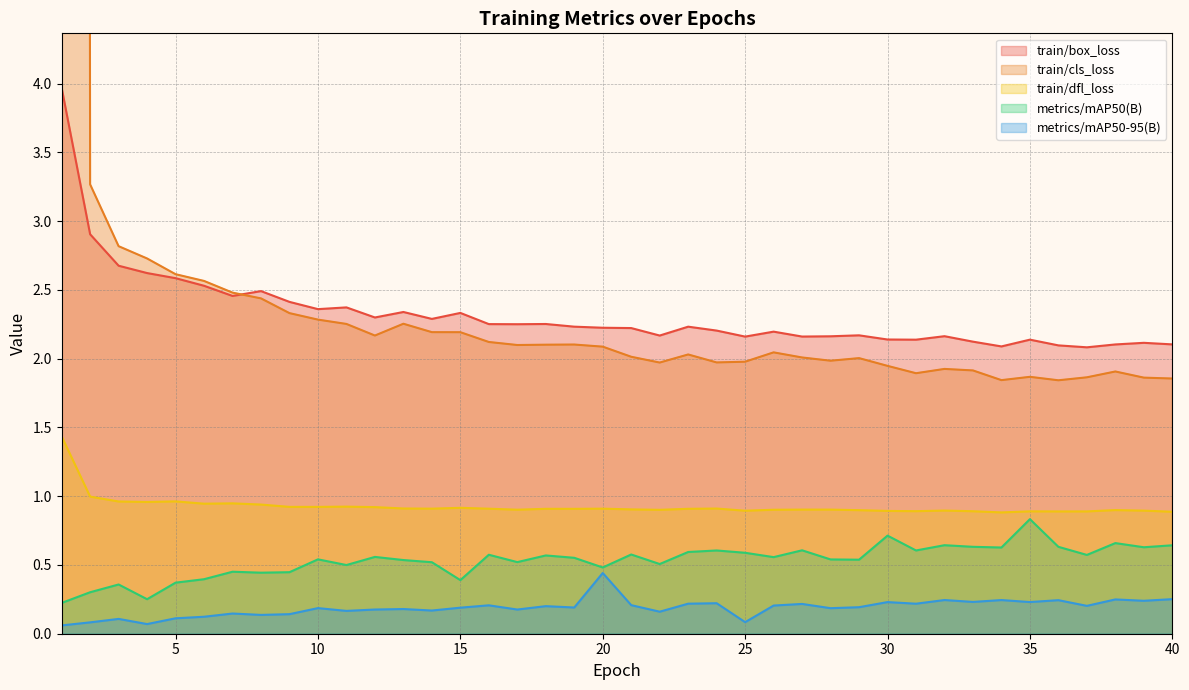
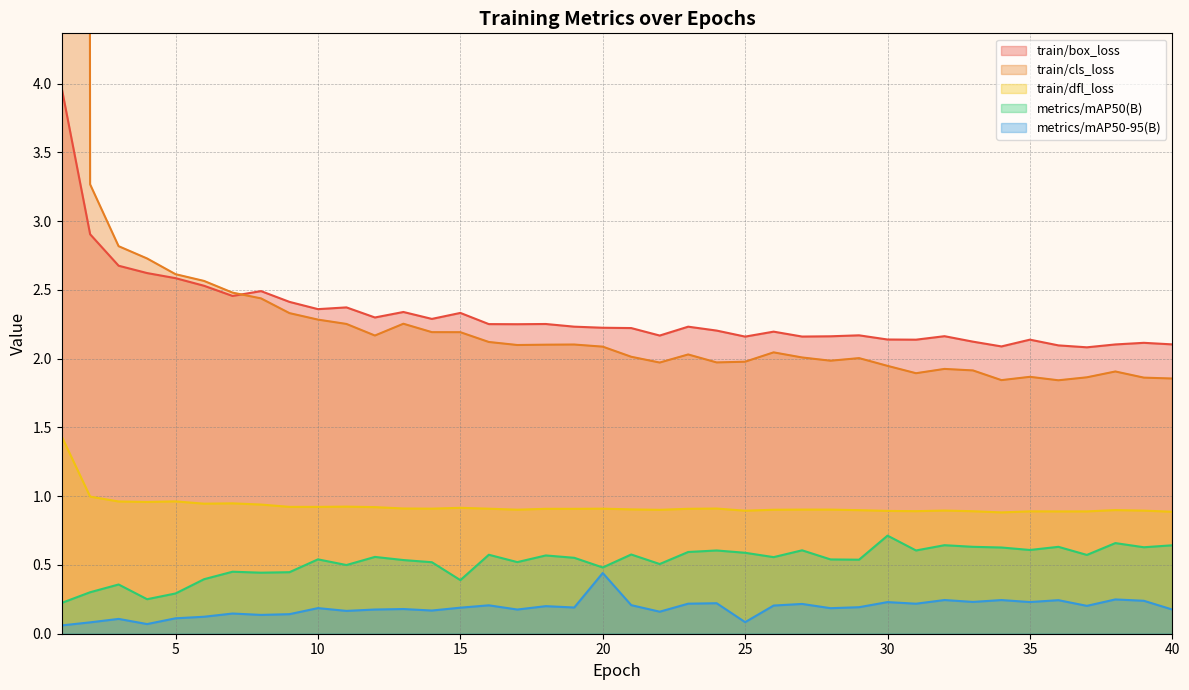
  {
    "metrics/mAP50(B)": {
-     "5": 0.37,
+     "5": 0.29,
      "10": 0.54,
      "15": 0.39,
      "20": 0.48,
      "25": 0.59,
      "30": 0.71,
-     "35": 0.83,
+     "35": 0.61,
      "40": 0.64
    },
    "metrics/mAP50-95(B)": {
      "5": 0.11,
      "10": 0.19,
      "15": 0.19,
      "20": 0.44,
      "25": 0.08,
      "30": 0.23,
      "35": 0.23,
-     "40": 0.25
+     "40": 0.18
    }
  }
